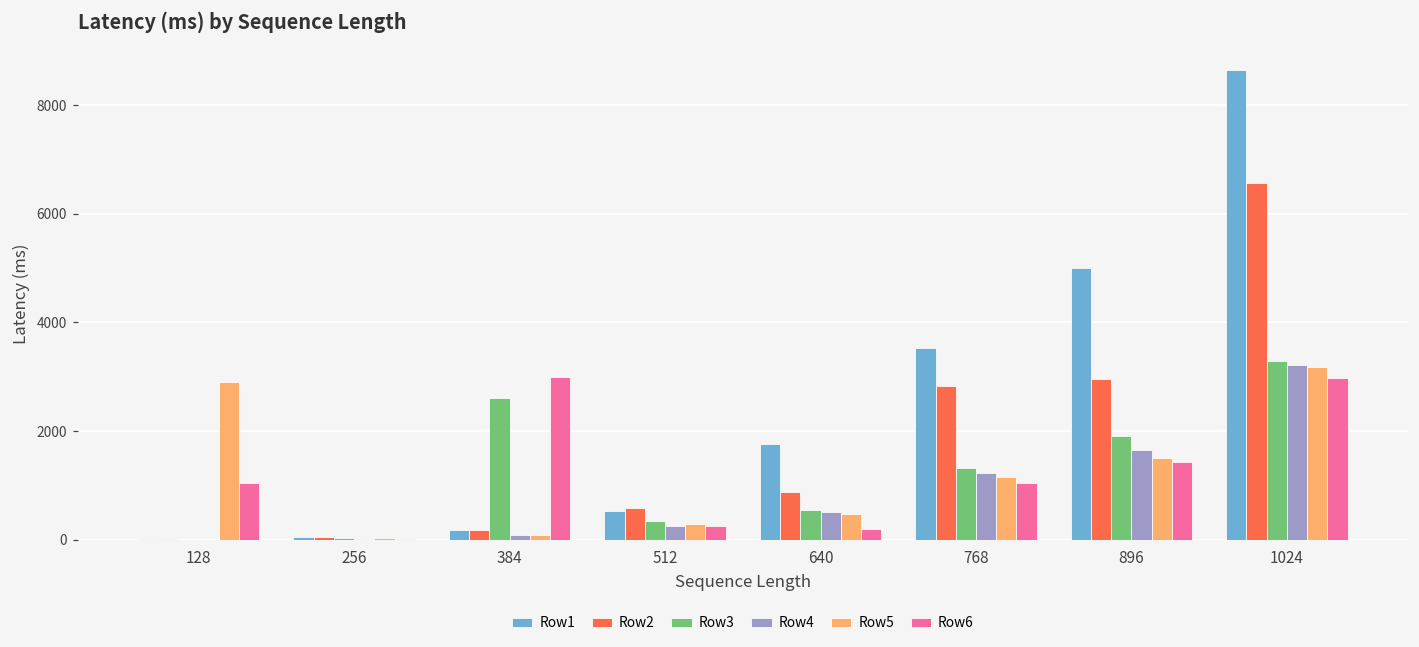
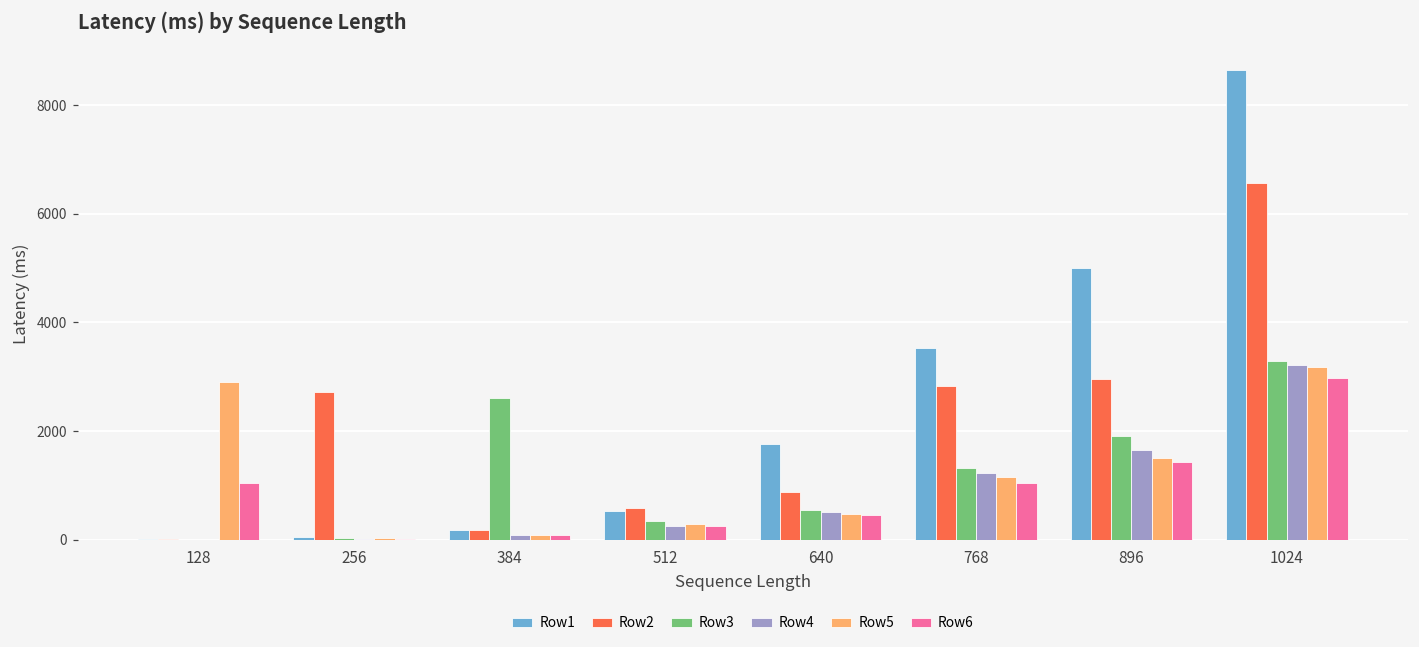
  {
    "Row2": {
-     "256": 0,
+     "256": 2700,
      "384": 200,
      "512": 600,
      "640": 900,
      "768": 2800,
      "896": 3000,
      "1024": 6600
    },
    "Row3": {
      "384": 2600,
      "512": 400,
      "640": 500,
      "768": 1300,
      "896": 1900,
      "1024": 3300
    },
    "Row5": {
      "128": 2900,
      "384": 100,
      "512": 300,
      "640": 500,
      "768": 1100,
      "896": 1500,
      "1024": 3200
    },
    "Row6": {
      "128": 1000,
-     "384": 3000,
+     "384": 100,
      "512": 300,
-     "640": 200,
+     "640": 500,
      "768": 1000,
      "896": 1400,
      "1024": 3000
    }
  }
